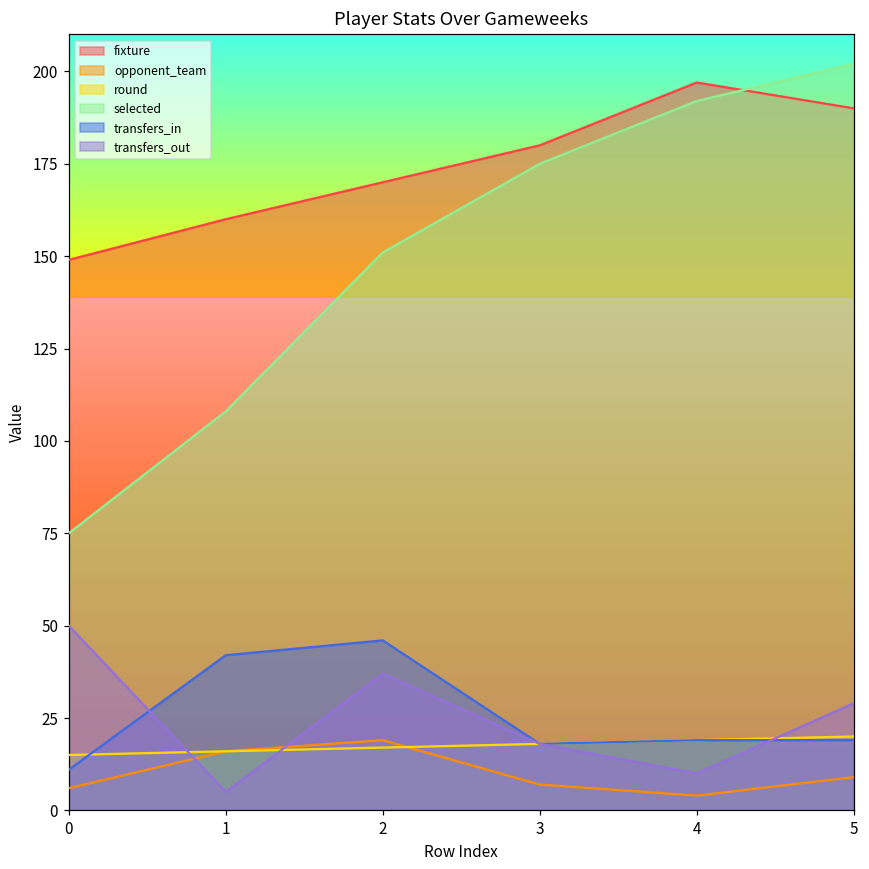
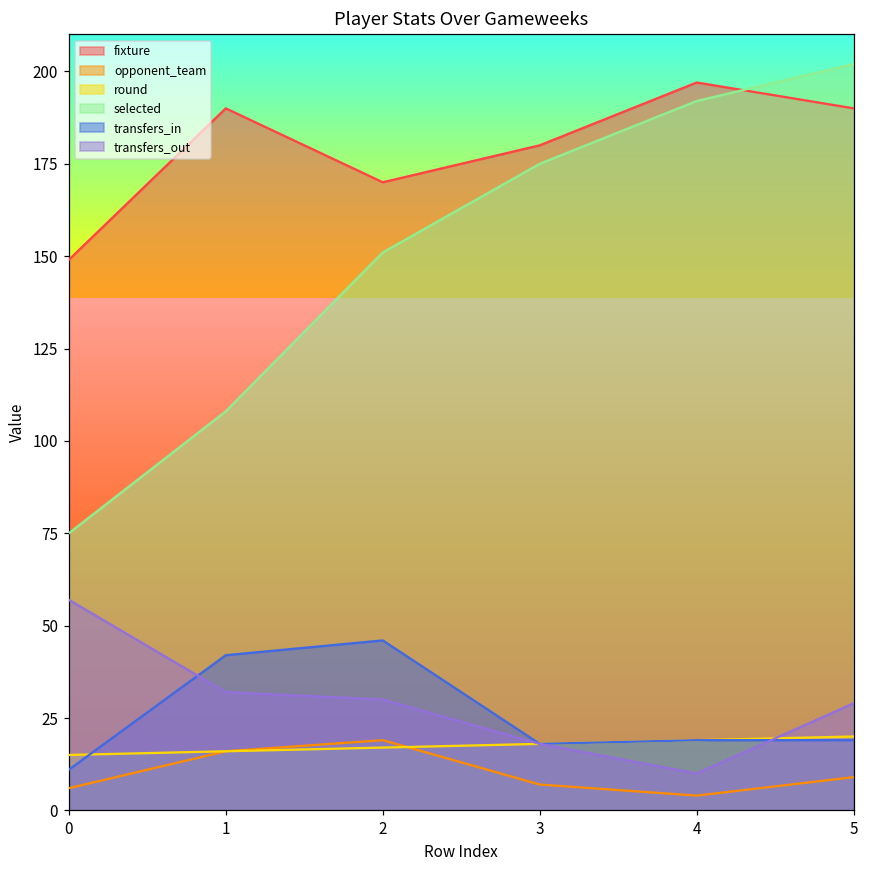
  {
    "fixture": {
      "0": 149,
-     "1": 160,
+     "1": 190,
      "2": 170,
      "3": 180,
      "4": 197,
      "5": 190
    },
    "selected": {
      "0": 75,
      "1": 108,
      "2": 151,
      "3": 175,
      "4": 192,
      "5": 202
    },
    "transfers_in": {
      "0": 11,
      "1": 42,
      "2": 46,
      "5": 19
    },
    "transfers_out": {
-     "0": 50,
-     "1": 5,
-     "2": 37,
+     "0": 57,
+     "1": 32,
+     "2": 30,
      "4": 10,
      "5": 29
    }
  }
